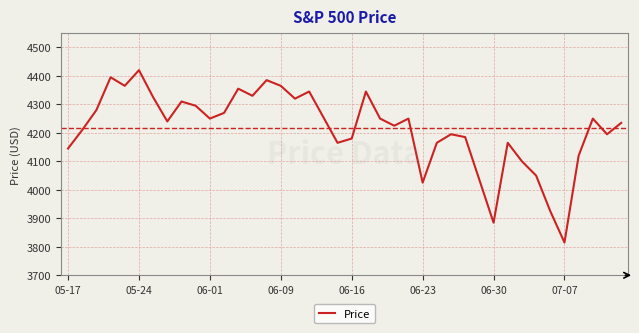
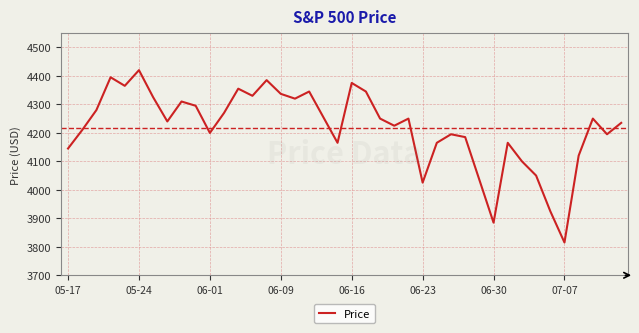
  {
    "05-17": 4150,
    "05-24": 4420,
-   "06-01": 4250,
-   "06-09": 4370,
-   "06-16": 4180,
+   "06-01": 4200,
+   "06-09": 4340,
+   "06-16": 4380,
    "06-23": 4030,
    "06-30": 3880,
    "07-07": 3820
  }
